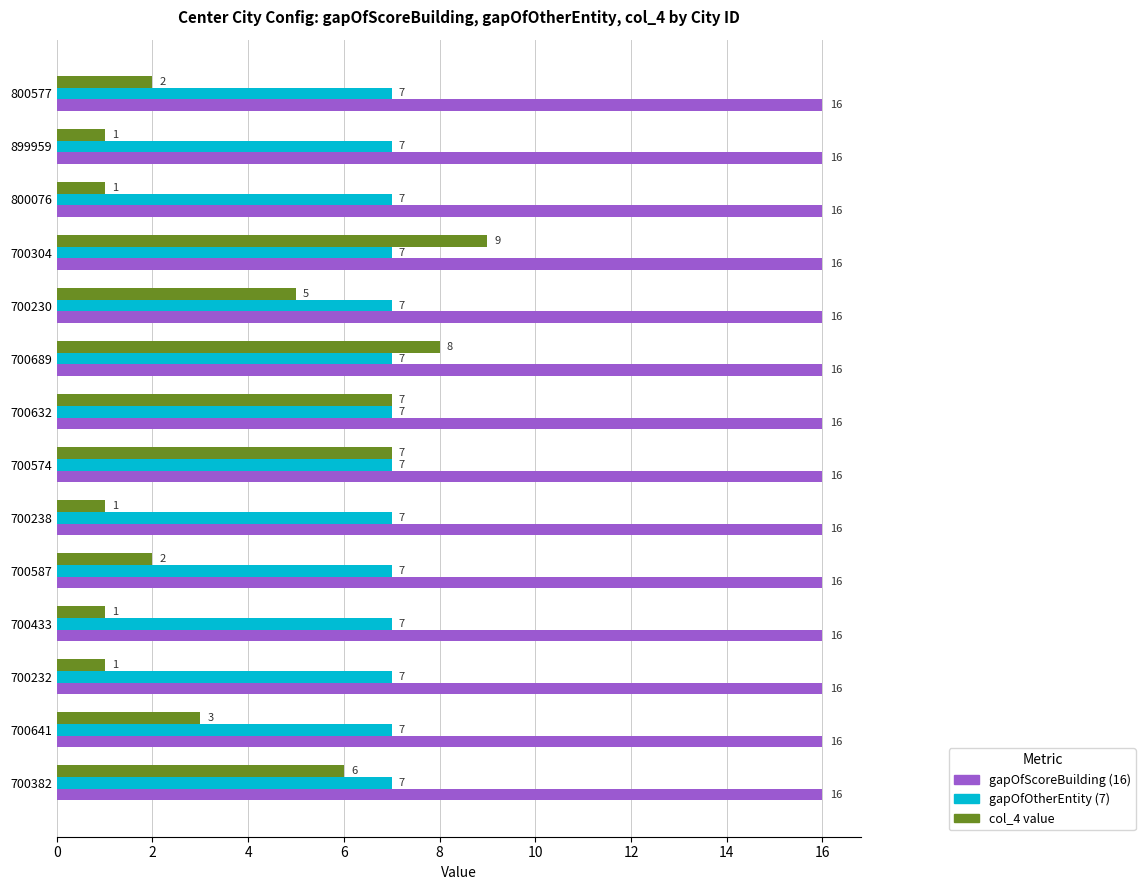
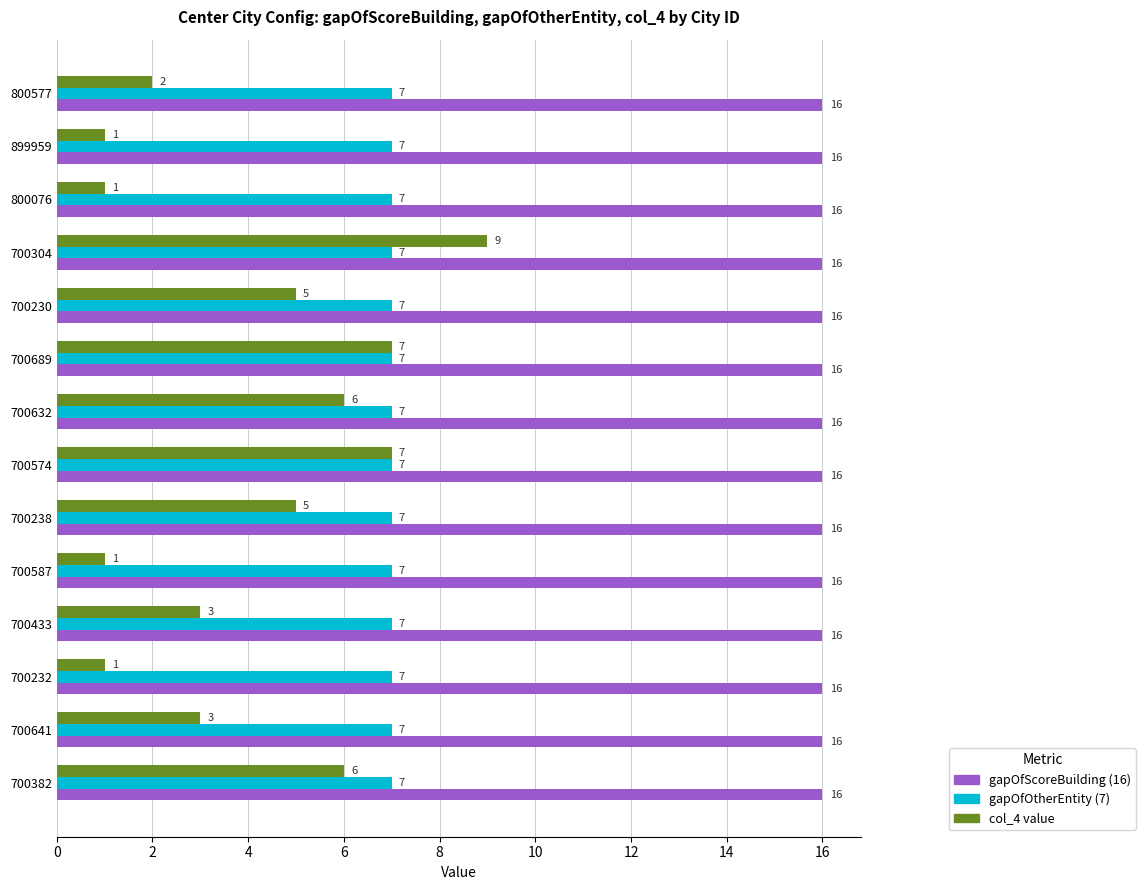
  {
    "gapOfScoreBuilding (16)": {
      "800577": 16,
      "899959": 16,
      "800076": 16,
      "700304": 16,
      "700230": 16,
      "700689": 16,
      "700632": 16,
      "700574": 16,
      "700238": 16,
      "700587": 16,
      "700433": 16,
      "700232": 16,
      "700641": 16,
      "700382": 16
    },
    "gapOfOtherEntity (7)": {
      "800577": 7,
      "899959": 7,
      "800076": 7,
      "700304": 7,
      "700230": 7,
      "700689": 7,
      "700632": 7,
      "700574": 7,
      "700238": 7,
      "700587": 7,
      "700433": 7,
      "700232": 7,
      "700641": 7,
      "700382": 7
    },
    "col_4 value": {
      "800577": 2,
      "899959": 1,
      "800076": 1,
      "700304": 9,
      "700230": 5,
-     "700689": 8,
-     "700632": 7,
+     "700689": 7,
+     "700632": 6,
      "700574": 7,
-     "700238": 1,
-     "700587": 2,
-     "700433": 1,
+     "700238": 5,
+     "700587": 1,
+     "700433": 3,
      "700232": 1,
      "700641": 3,
      "700382": 6
    }
  }
